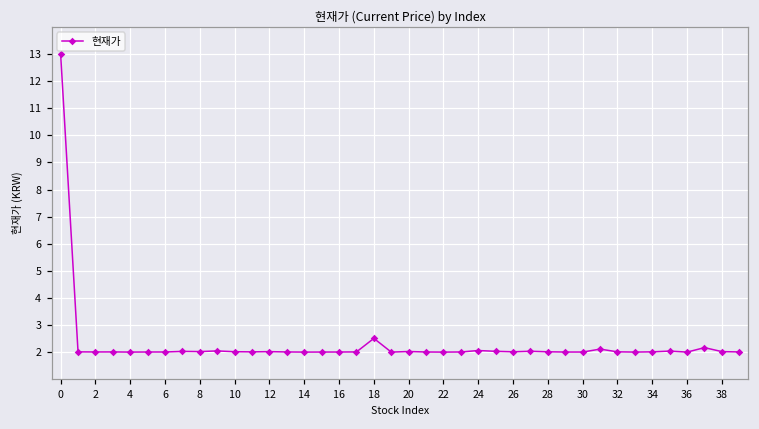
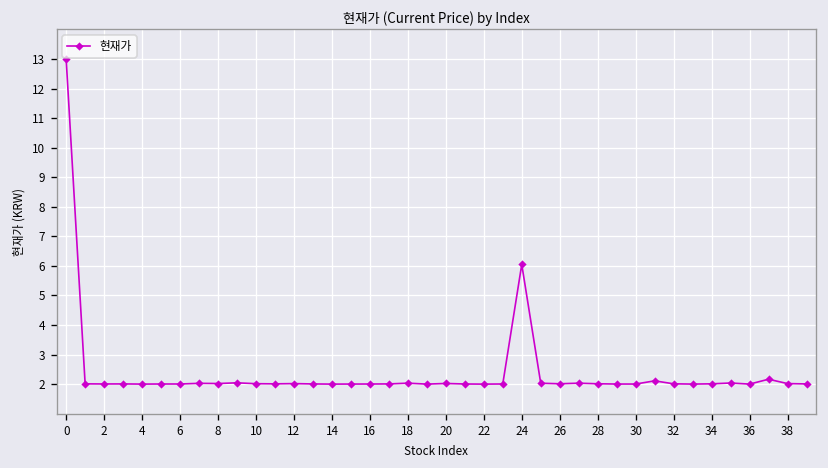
  {
    "0": 13.0,
    "2": 2.0,
    "4": 2.0,
    "6": 2.0,
    "8": 2.0,
    "10": 2.0,
    "12": 2.0,
    "14": 2.0,
    "16": 2.0,
-   "18": 2.5,
+   "18": 2.0,
    "20": 2.0,
    "22": 2.0,
-   "24": 2.1,
+   "24": 6.0,
    "26": 2.0,
    "28": 2.0,
    "30": 2.0,
    "32": 2.0,
    "34": 2.0,
    "36": 2.0,
    "38": 2.0
  }
